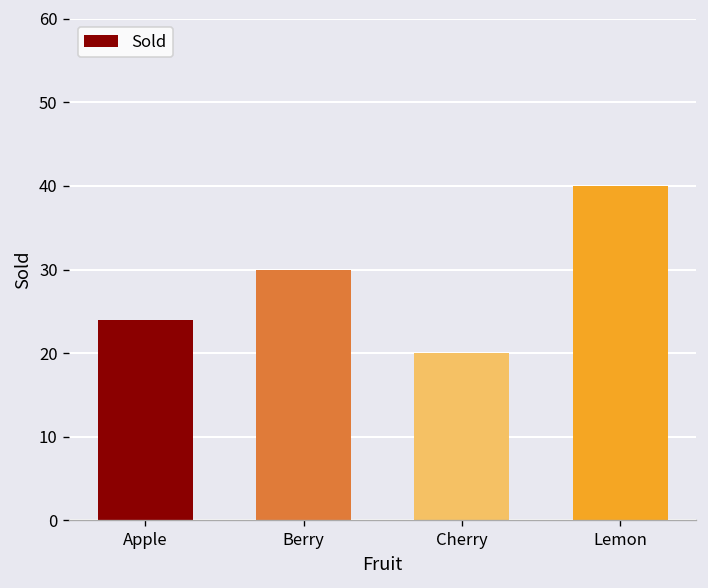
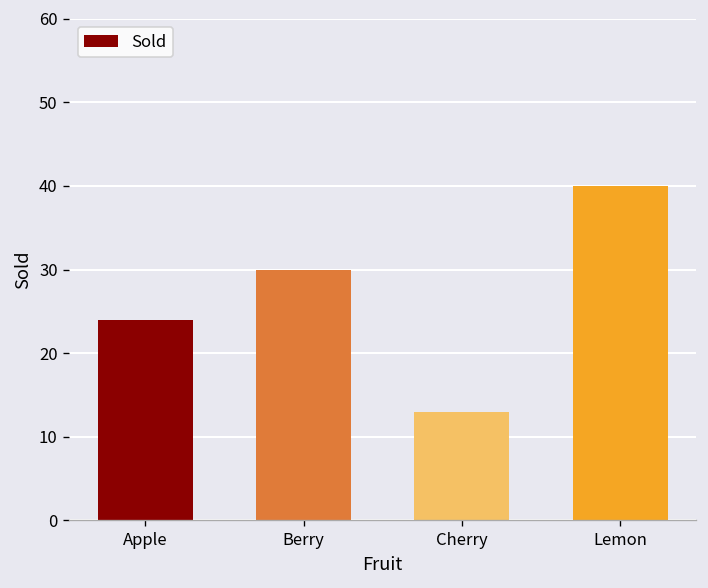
  {
    "Apple": 24,
    "Berry": 30,
-   "Cherry": 20,
+   "Cherry": 13,
    "Lemon": 40
  }
